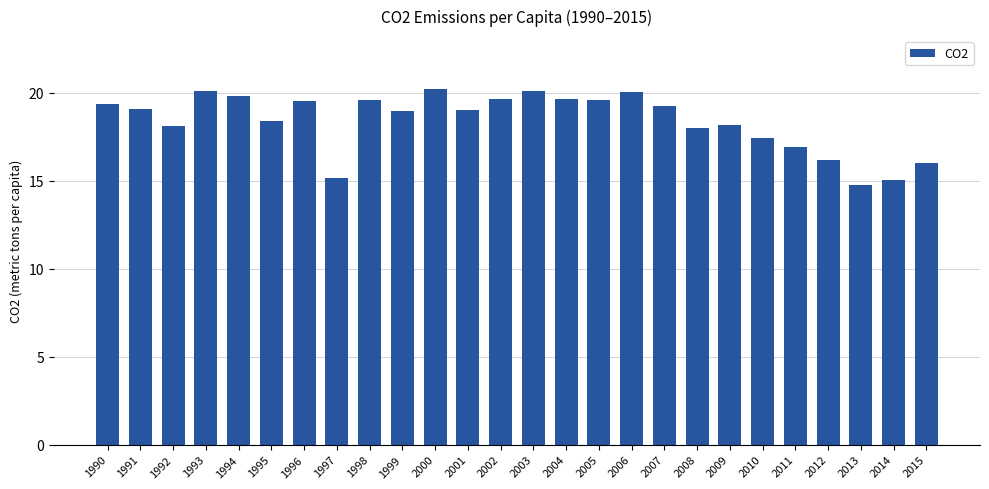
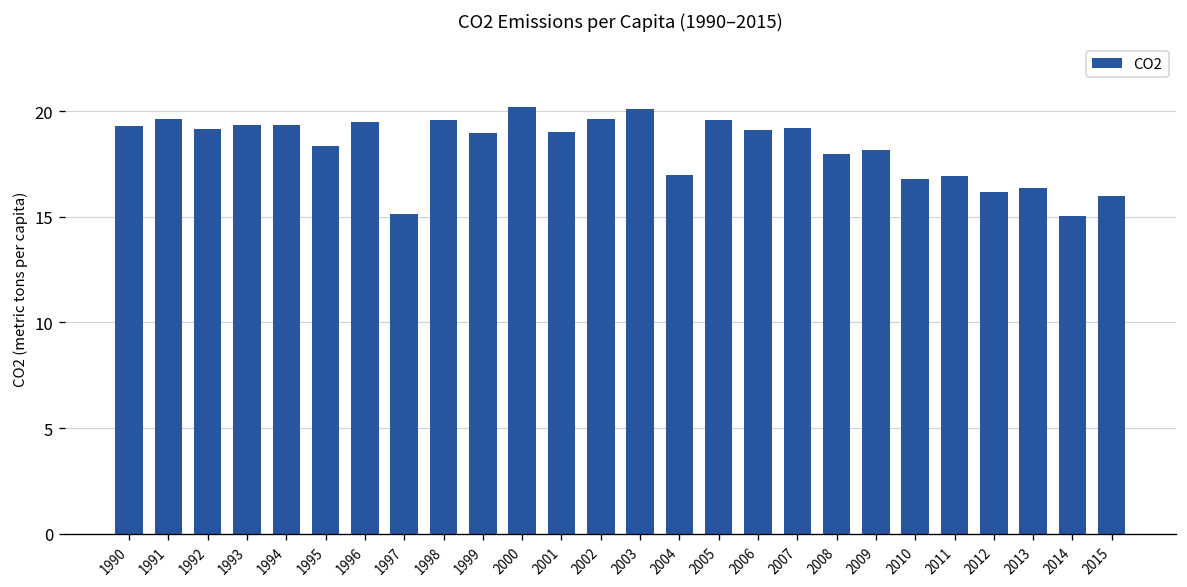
  {
    "1990": 19.3,
-   "1991": 19.1,
-   "1992": 18.1,
-   "1993": 20.1,
-   "1994": 19.8,
+   "1991": 19.6,
+   "1992": 19.1,
+   "1993": 19.3,
+   "1994": 19.4,
    "1995": 18.4,
    "1996": 19.5,
    "1997": 15.1,
    "1998": 19.6,
    "1999": 19.0,
    "2000": 20.2,
    "2001": 19.0,
    "2002": 19.6,
    "2003": 20.1,
-   "2004": 19.7,
+   "2004": 17.0,
    "2005": 19.6,
-   "2006": 20.0,
+   "2006": 19.1,
    "2007": 19.2,
    "2008": 18.0,
    "2009": 18.2,
-   "2010": 17.4,
+   "2010": 16.8,
    "2011": 16.9,
    "2012": 16.2,
-   "2013": 14.7,
+   "2013": 16.4,
    "2014": 15.0,
    "2015": 16.0
  }
